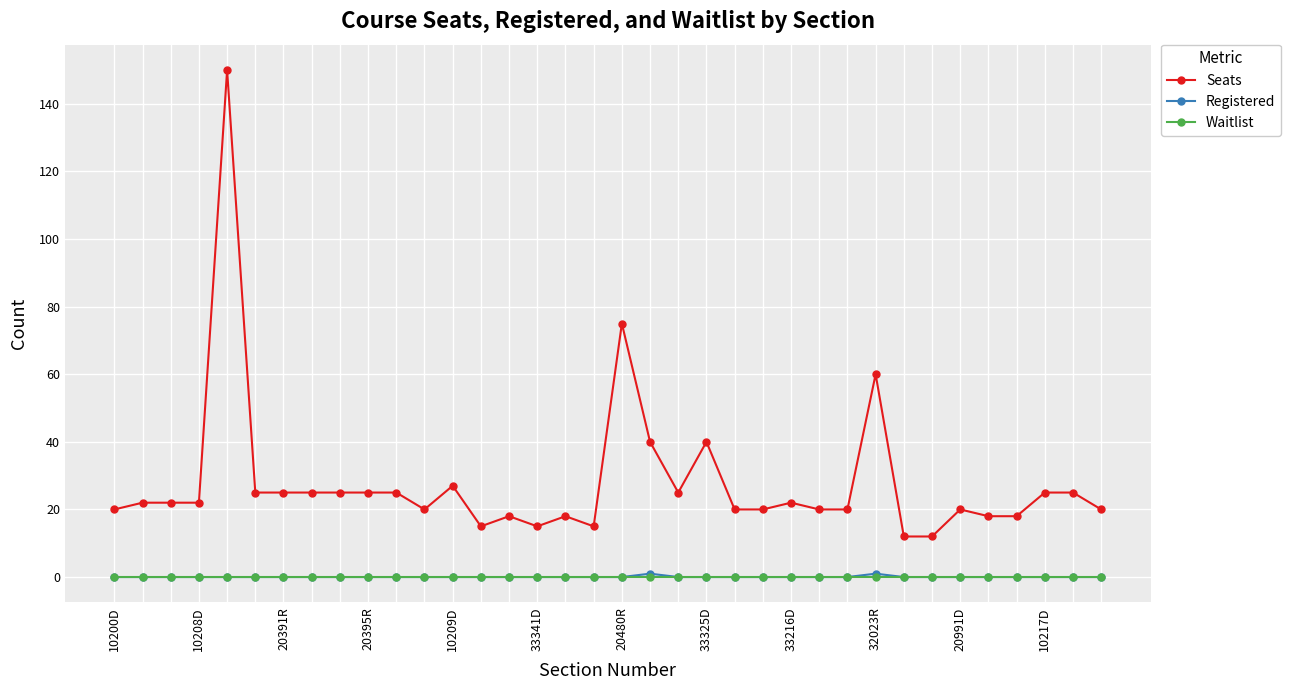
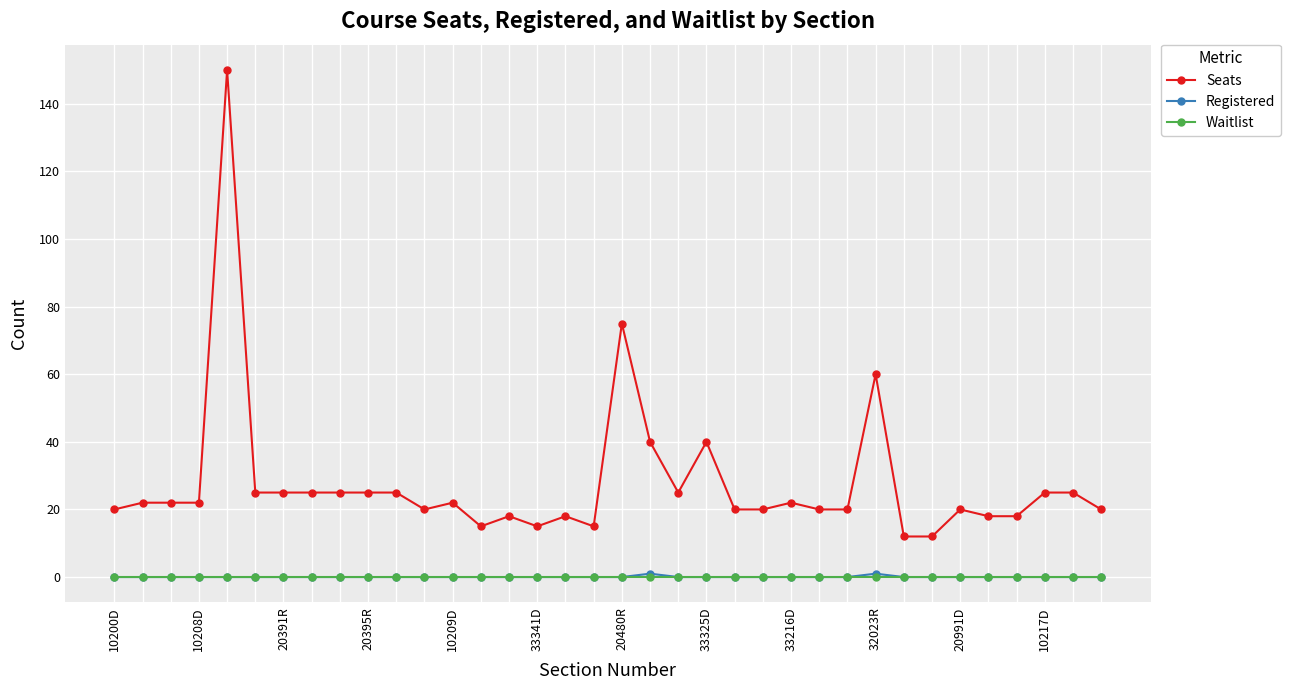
  {
    "Seats": {
      "10200D": 20,
      "10208D": 22,
      "20391R": 25,
      "20395R": 25,
-     "10209D": 27,
+     "10209D": 22,
      "33341D": 15,
      "20480R": 75,
      "33325D": 40,
      "33216D": 22,
      "32023R": 60,
      "20991D": 20,
      "10217D": 25
    },
    "Registered": {
      "32023R": 1
    },
    "Waitlist": {
      "32023R": 0
    }
  }
